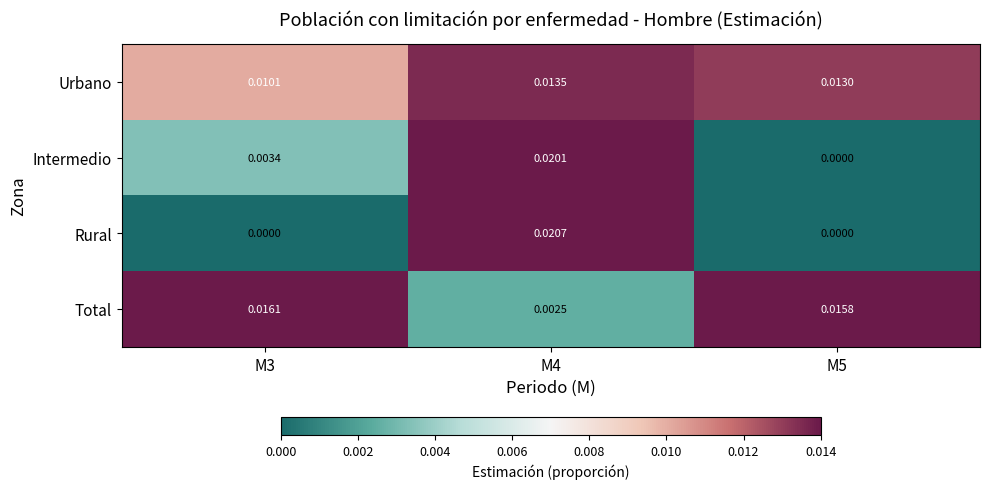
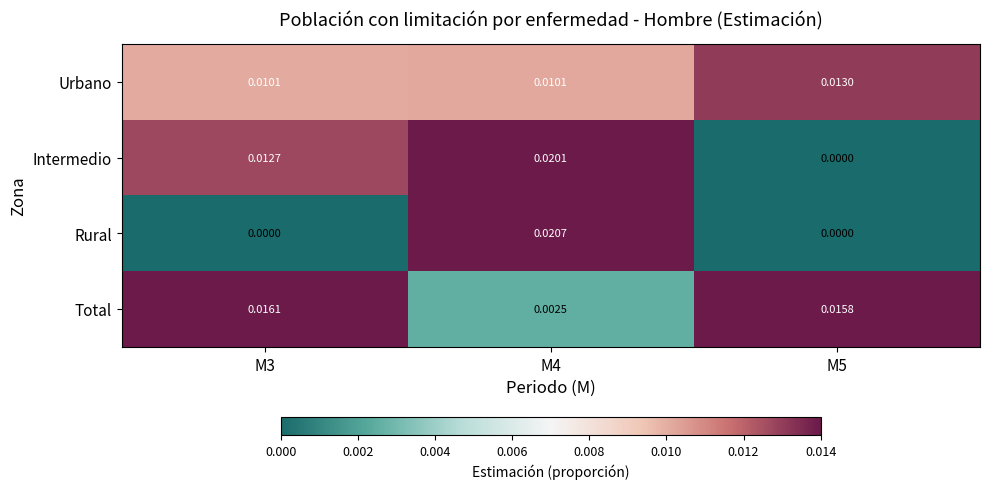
  {
    "Urbano": {
      "M3": 0.0101,
-     "M4": 0.0135,
+     "M4": 0.0101,
      "M5": 0.0130
    },
    "Intermedio": {
-     "M3": 0.0034,
+     "M3": 0.0127,
      "M4": 0.0201,
      "M5": 0.0000
    },
    "Rural": {
      "M3": 0.0000,
      "M4": 0.0207,
      "M5": 0.0000
    },
    "Total": {
      "M3": 0.0161,
      "M4": 0.0025,
      "M5": 0.0158
    }
  }
